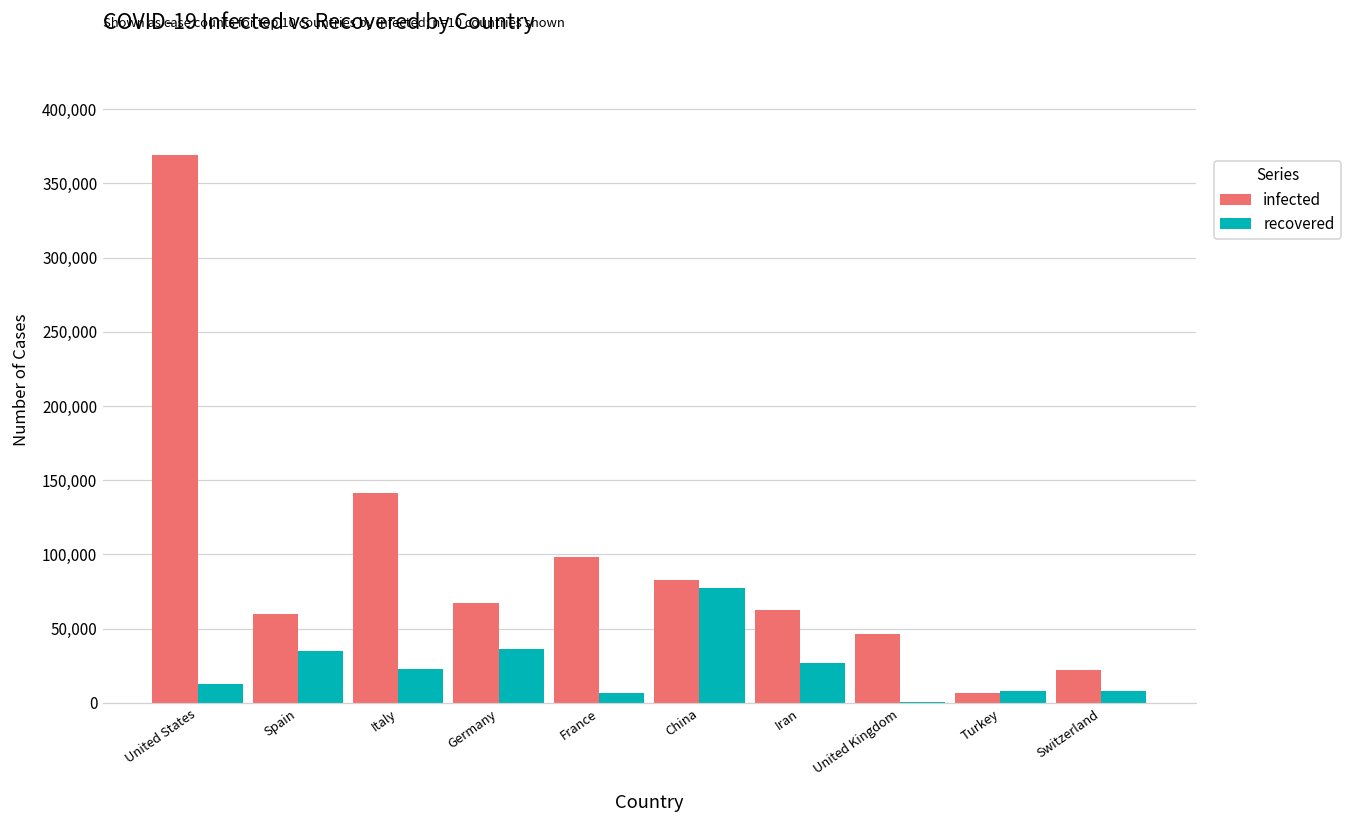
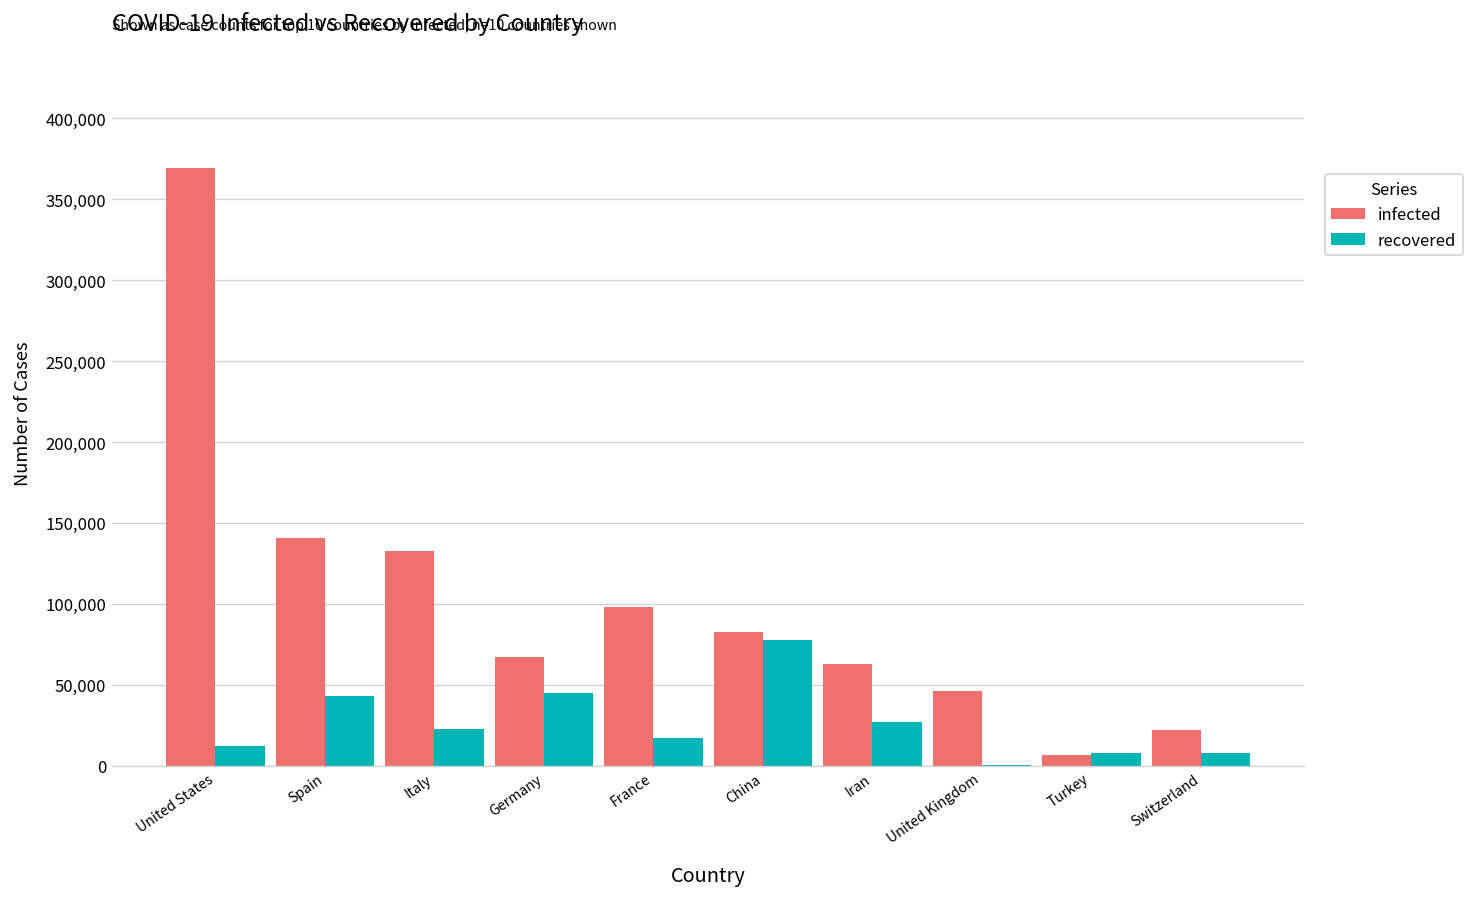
  {
    "infected": {
      "United States": "369,000",
-     "Spain": "60,000",
-     "Italy": "141,000",
+     "Spain": "141,000",
+     "Italy": "133,000",
      "Germany": "67,000",
      "France": "98,000",
      "China": "83,000",
      "Iran": "63,000",
      "United Kingdom": "46,000",
      "Turkey": "6,000",
      "Switzerland": "22,000"
    },
    "recovered": {
      "United States": "12,000",
-     "Spain": "35,000",
+     "Spain": "43,000",
      "Italy": "23,000",
-     "Germany": "36,000",
-     "France": "7,000",
+     "Germany": "45,000",
+     "France": "17,000",
      "China": "77,000",
      "Iran": "27,000",
      "Turkey": "8,000",
      "Switzerland": "8,000"
    }
  }
